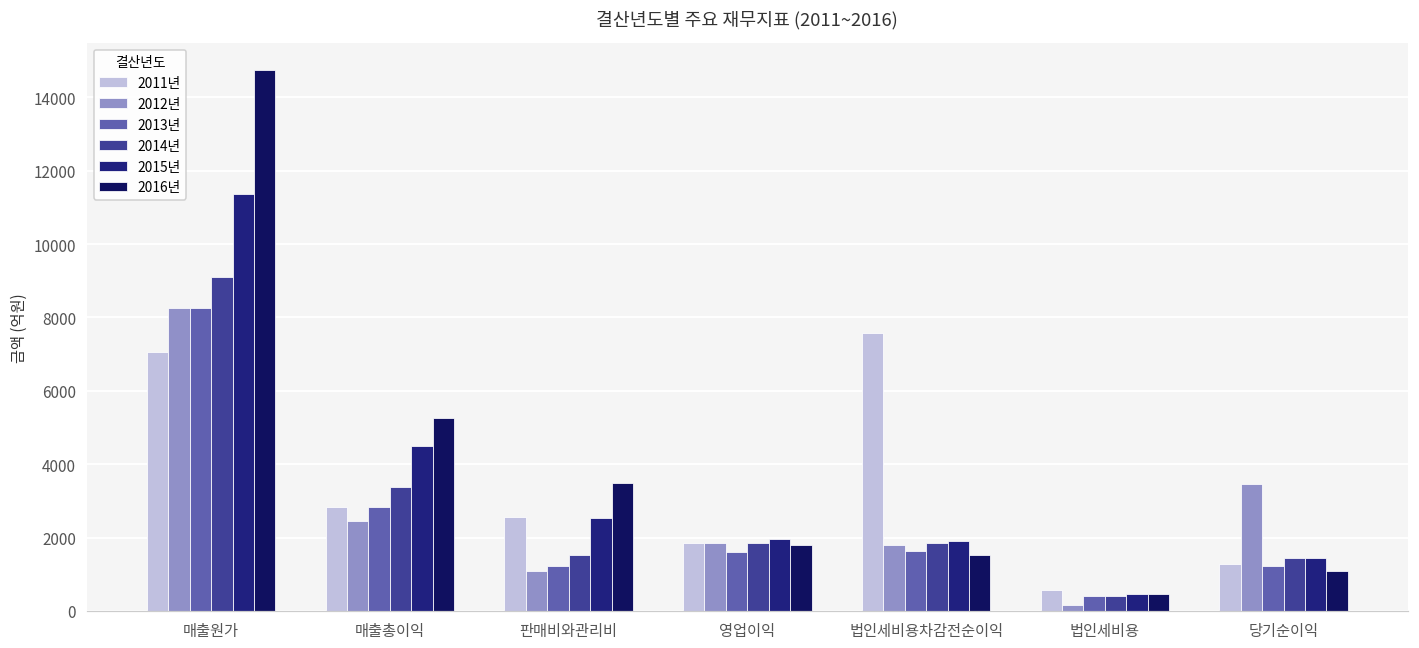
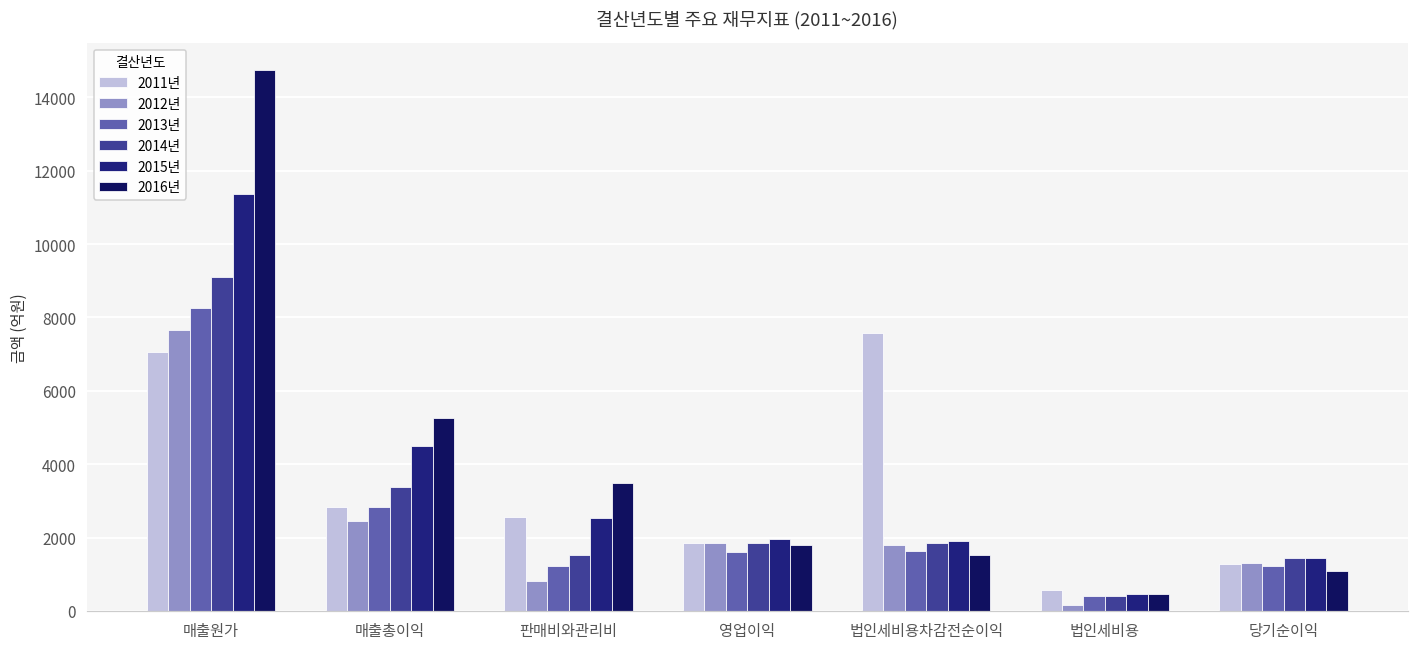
  {
    "2011년": {
      "매출원가": 7100,
      "매출총이익": 2800,
      "판매비와관리비": 2600,
      "영업이익": 1900,
      "법인세비용차감전순이익": 7600,
      "법인세비용": 600,
      "당기순이익": 1300
    },
    "2012년": {
-     "매출원가": 8300,
+     "매출원가": 7600,
      "매출총이익": 2400,
-     "판매비와관리비": 1100,
+     "판매비와관리비": 800,
      "영업이익": 1900,
      "법인세비용차감전순이익": 1800,
      "법인세비용": 200,
-     "당기순이익": 3500
+     "당기순이익": 1300
    }
  }
